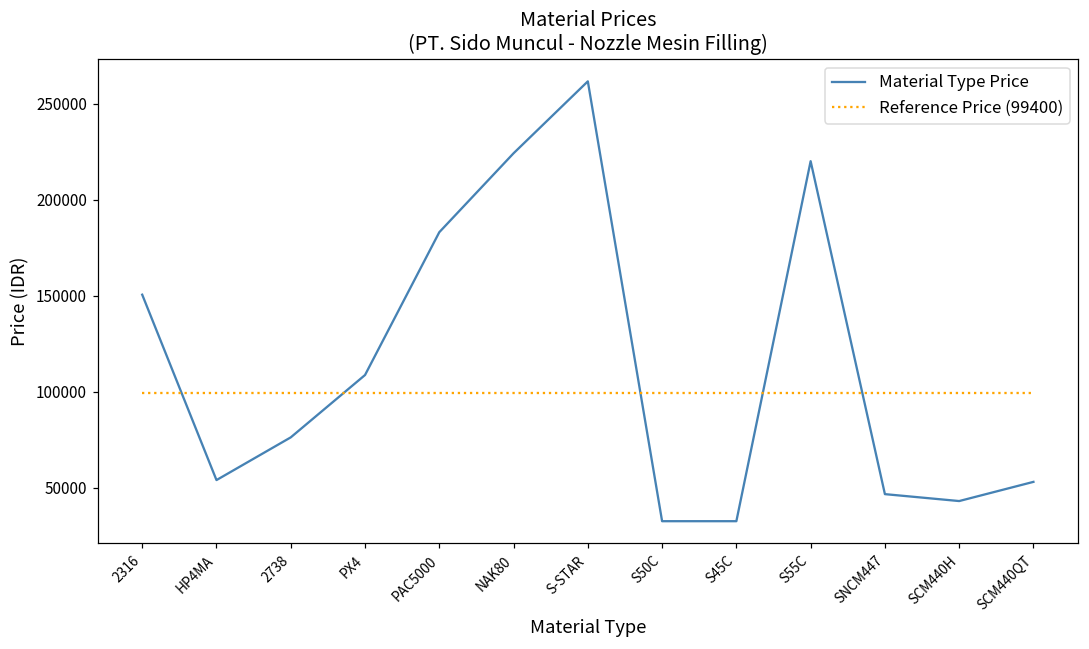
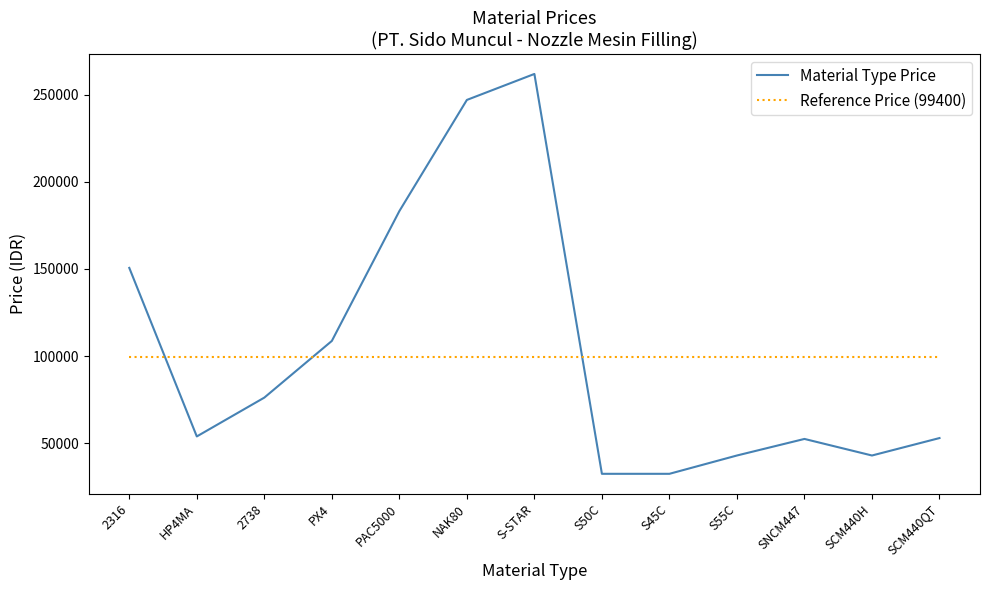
  {
    "Material Type Price": {
      "2316": 151000,
      "HP4MA": 54000,
      "2738": 76000,
      "PX4": 109000,
      "PAC5000": 183000,
-     "NAK80": 224000,
+     "NAK80": 247000,
      "S-STAR": 262000,
      "S50C": 33000,
      "S45C": 33000,
-     "S55C": 220000,
-     "SNCM447": 47000,
+     "S55C": 43000,
+     "SNCM447": 53000,
      "SCM440H": 43000,
      "SCM440QT": 53000
    },
    "Reference Price (99400)": {
      "2316": 99000,
      "HP4MA": 99000,
      "2738": 99000,
      "PX4": 99000,
      "PAC5000": 99000,
      "NAK80": 99000,
      "S-STAR": 99000,
      "S50C": 99000,
      "S45C": 99000,
      "S55C": 99000,
      "SNCM447": 99000,
      "SCM440H": 99000,
      "SCM440QT": 99000
    }
  }
